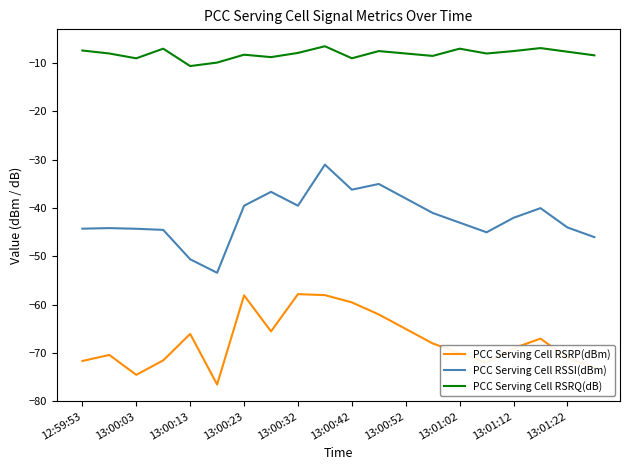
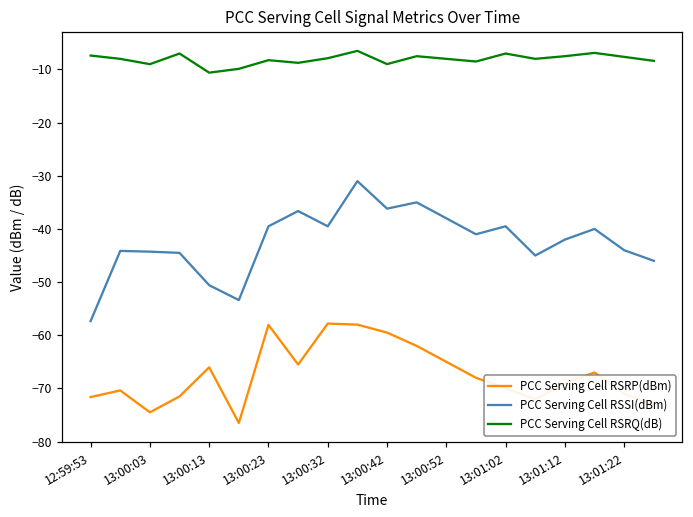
  {
    "PCC Serving Cell RSRP(dBm)": {
      "12:59:53": -72,
      "13:00:03": -75,
      "13:00:13": -66,
      "13:00:23": -58,
      "13:00:32": -58,
      "13:00:42": -60,
      "13:00:52": -65
    },
    "PCC Serving Cell RSSI(dBm)": {
-     "12:59:53": -44,
+     "12:59:53": -57,
      "13:00:03": -44,
      "13:00:13": -51,
      "13:00:23": -40,
      "13:00:32": -40,
      "13:00:42": -36,
      "13:00:52": -38,
-     "13:01:02": -43,
+     "13:01:02": -40,
      "13:01:12": -42,
      "13:01:22": -44
    },
    "PCC Serving Cell RSRQ(dB)": {
      "12:59:53": -7,
      "13:00:03": -9,
      "13:00:13": -11,
      "13:00:23": -8,
      "13:00:32": -8,
      "13:00:42": -9,
      "13:00:52": -8,
      "13:01:02": -7,
      "13:01:12": -8,
      "13:01:22": -8
    }
  }
